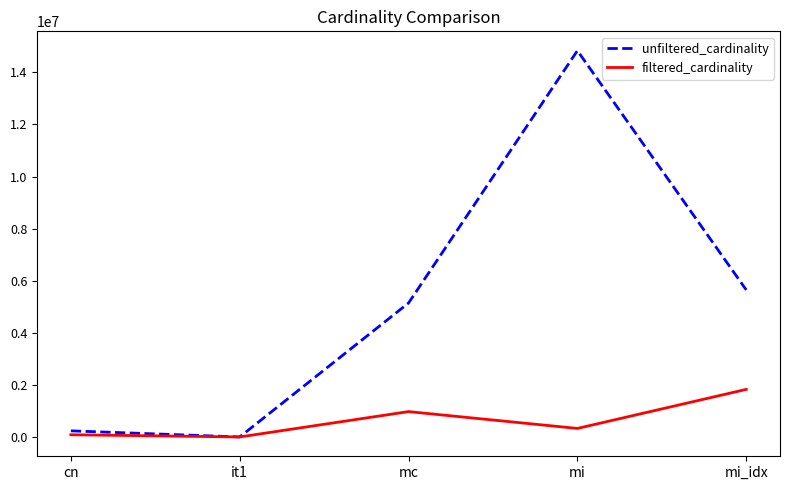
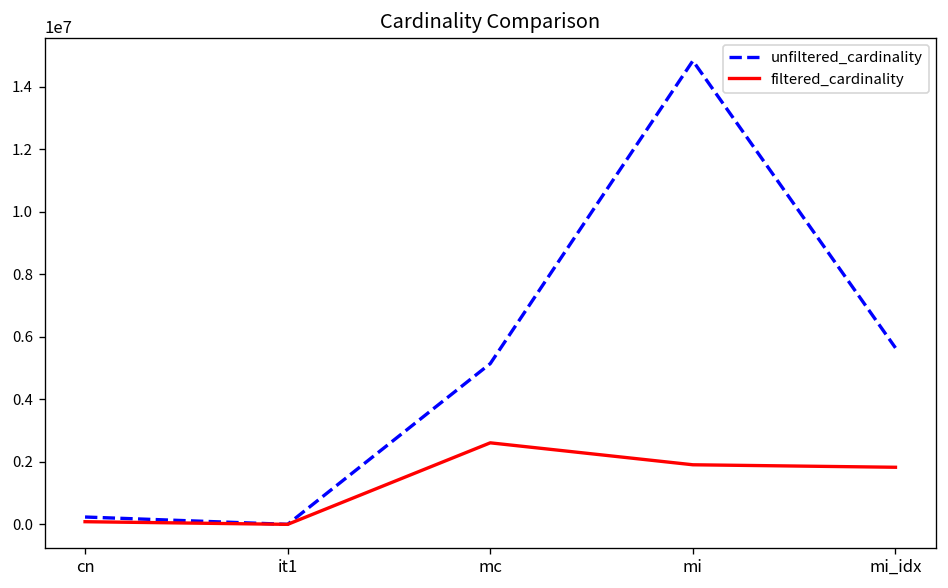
  {
    "unfiltered_cardinality": {
      "cn": 200000,
      "mc": 5100000,
      "mi": 14800000,
      "mi_idx": 5600000
    },
    "filtered_cardinality": {
      "cn": 100000,
-     "mc": 1000000,
-     "mi": 300000,
+     "mc": 2600000,
+     "mi": 1900000,
      "mi_idx": 1800000
    }
  }
